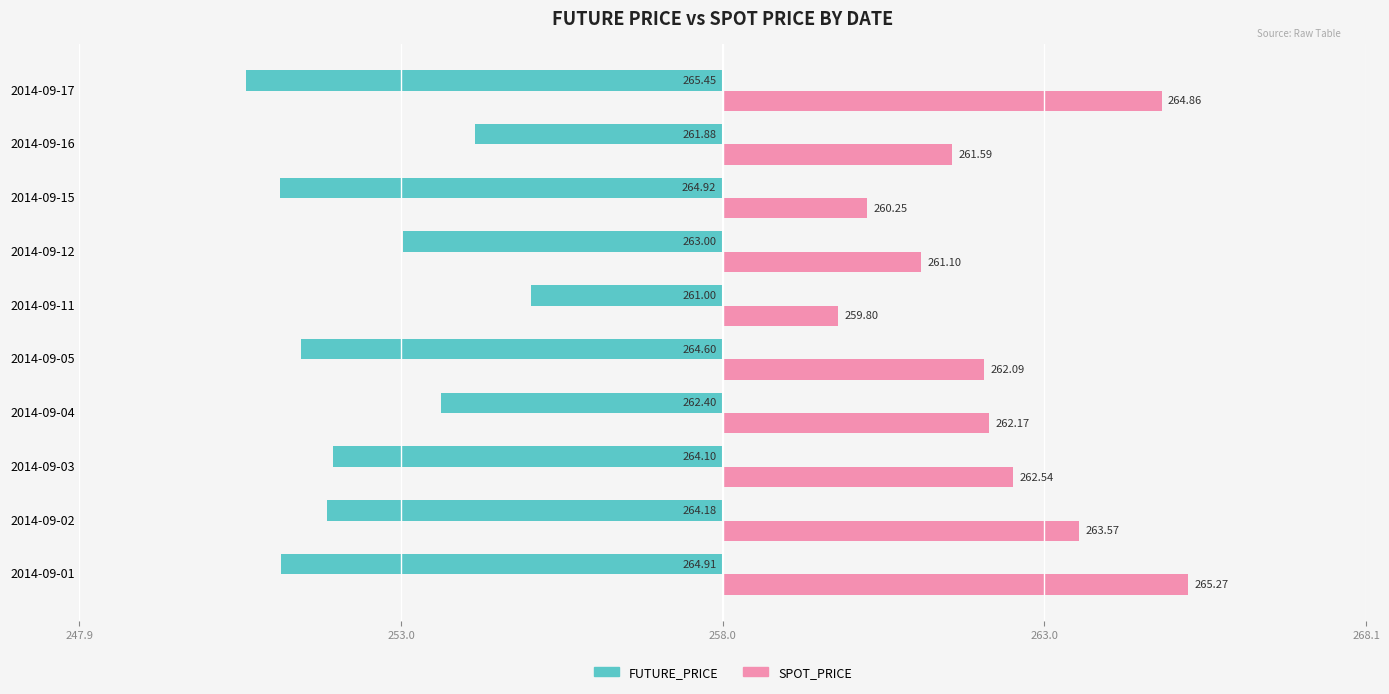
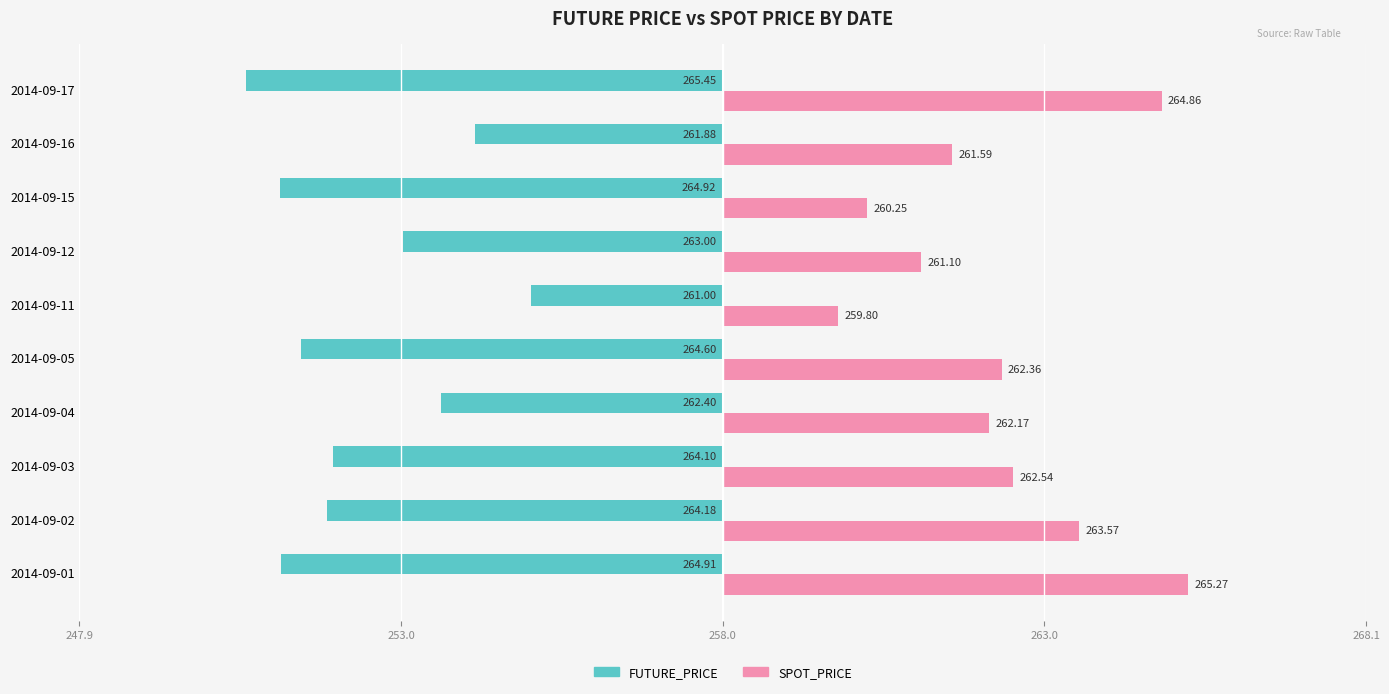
  {
    "SPOT_PRICE": {
-     "2014-09-05": 262.09
+     "2014-09-05": 262.36
    }
  }
